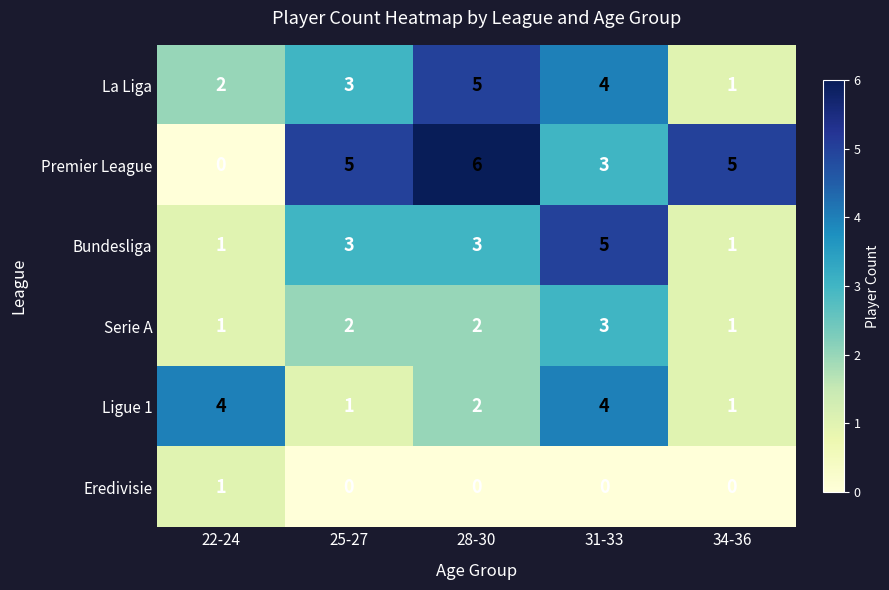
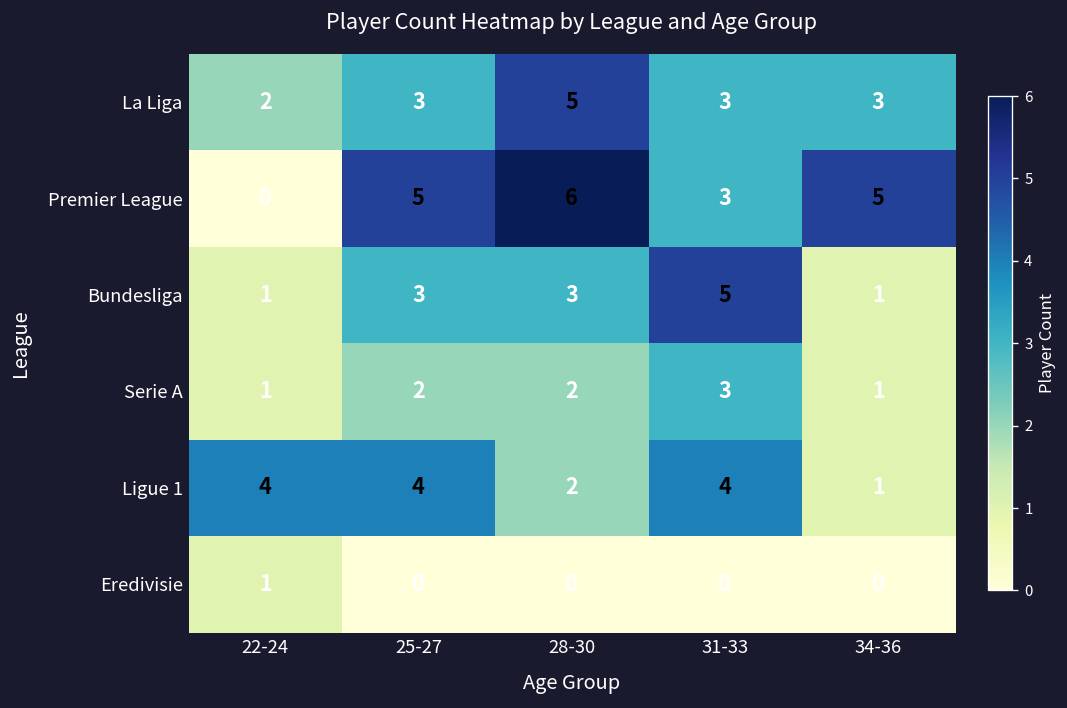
  {
    "La Liga": {
      "22-24": 2,
      "25-27": 3,
      "28-30": 5,
-     "31-33": 4,
-     "34-36": 1
+     "31-33": 3,
+     "34-36": 3
    },
    "Premier League": {
      "25-27": 5,
      "28-30": 6,
      "31-33": 3,
      "34-36": 5
    },
    "Bundesliga": {
      "22-24": 1,
      "25-27": 3,
      "28-30": 3,
      "31-33": 5,
      "34-36": 1
    },
    "Serie A": {
      "22-24": 1,
      "25-27": 2,
      "28-30": 2,
      "31-33": 3,
      "34-36": 1
    },
    "Ligue 1": {
      "22-24": 4,
-     "25-27": 1,
+     "25-27": 4,
      "28-30": 2,
      "31-33": 4,
      "34-36": 1
    },
    "Eredivisie": {
      "22-24": 1
    }
  }
